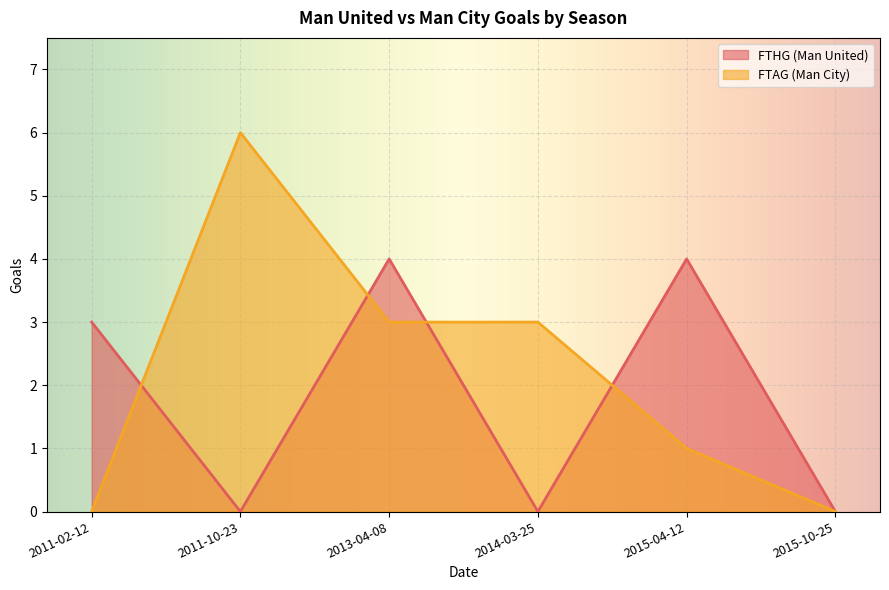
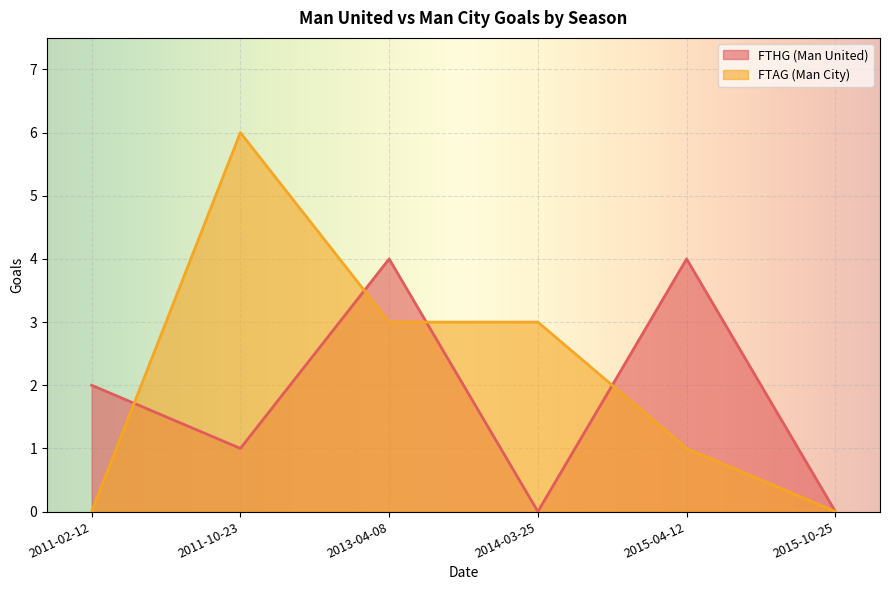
  {
    "FTHG (Man United)": {
-     "2011-02-12": 3,
-     "2011-10-23": 0,
+     "2011-02-12": 2,
+     "2011-10-23": 1,
      "2013-04-08": 4,
      "2014-03-25": 0,
      "2015-04-12": 4
    },
    "FTAG (Man City)": {
      "2011-02-12": 0,
      "2011-10-23": 6,
      "2013-04-08": 3,
      "2014-03-25": 3,
      "2015-04-12": 1
    }
  }
